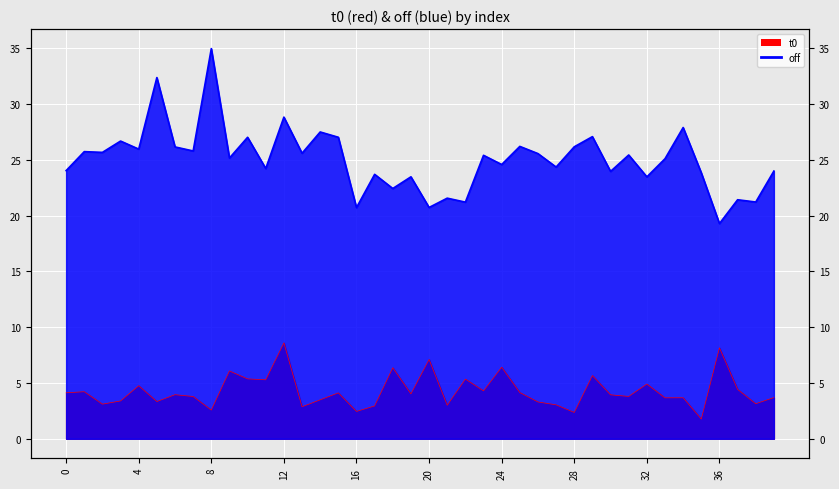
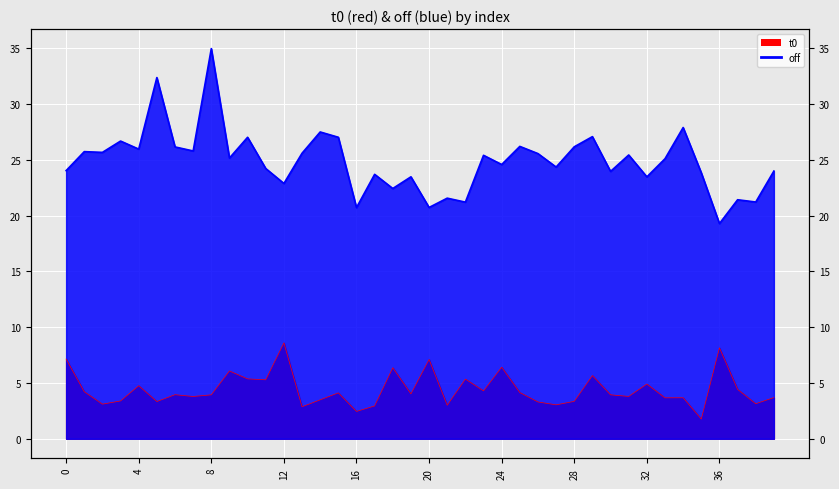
  {
    "t0": {
-     "0": 4.1,
+     "0": 7.1,
      "4": 4.8,
-     "8": 2.6,
+     "8": 3.9,
      "12": 8.6,
      "16": 2.5,
      "20": 7.1,
      "24": 6.4,
-     "28": 2.4,
+     "28": 3.4,
      "32": 4.9,
      "36": 8.2
    },
    "off": {
      "0": 24.0,
      "4": 26.0,
      "8": 35.0,
-     "12": 28.8,
+     "12": 22.9,
      "16": 20.7,
      "20": 20.7,
      "24": 24.6,
      "28": 26.2,
      "32": 23.5,
      "36": 19.3
    }
  }
